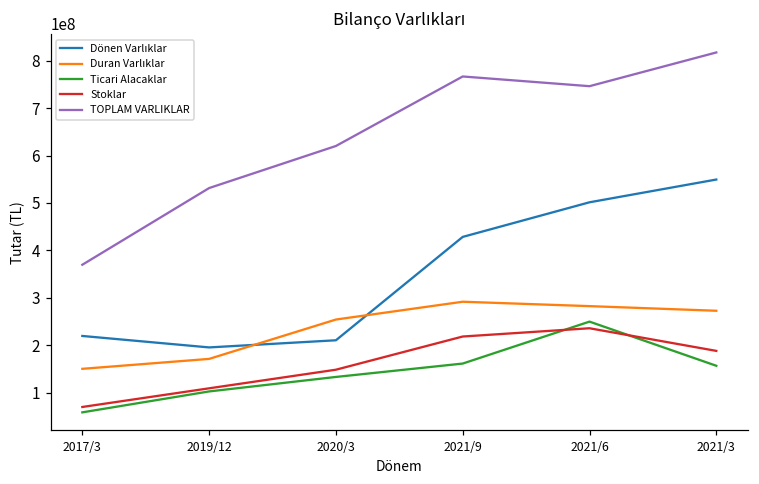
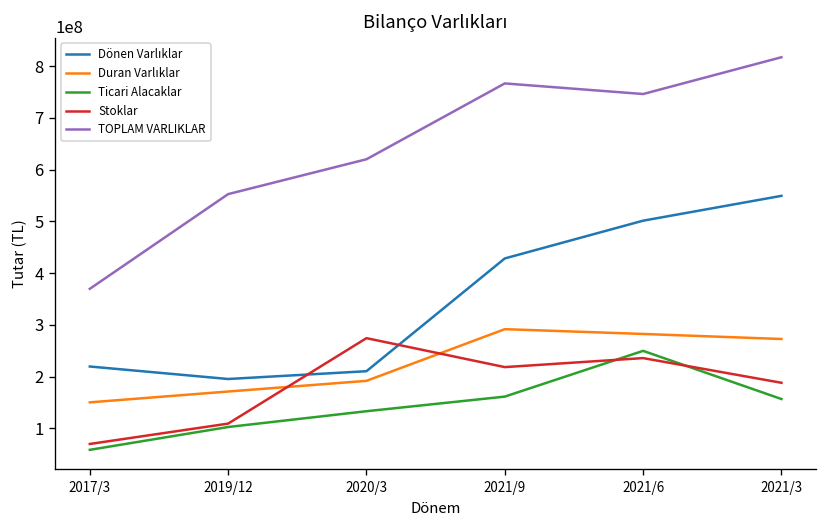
  {
    "Dönen Varlıklar": {
      "2017/3": 220000000,
      "2019/12": 200000000,
      "2020/3": 210000000,
      "2021/9": 430000000,
      "2021/6": 500000000,
      "2021/3": 550000000
    },
    "Duran Varlıklar": {
      "2017/3": 150000000,
      "2019/12": 170000000,
-     "2020/3": 250000000,
+     "2020/3": 190000000,
      "2021/9": 290000000,
      "2021/6": 280000000,
      "2021/3": 270000000
    },
    "Ticari Alacaklar": {
      "2017/3": 60000000,
      "2019/12": 100000000,
      "2020/3": 130000000,
      "2021/9": 160000000,
      "2021/6": 250000000,
      "2021/3": 160000000
    },
    "Stoklar": {
      "2017/3": 70000000,
      "2019/12": 110000000,
-     "2020/3": 150000000,
+     "2020/3": 270000000,
      "2021/9": 220000000,
      "2021/6": 240000000,
      "2021/3": 190000000
    },
    "TOPLAM VARLIKLAR": {
      "2017/3": 370000000,
-     "2019/12": 530000000,
+     "2019/12": 550000000,
      "2020/3": 620000000,
      "2021/9": 770000000,
      "2021/6": 750000000,
      "2021/3": 820000000
    }
  }
